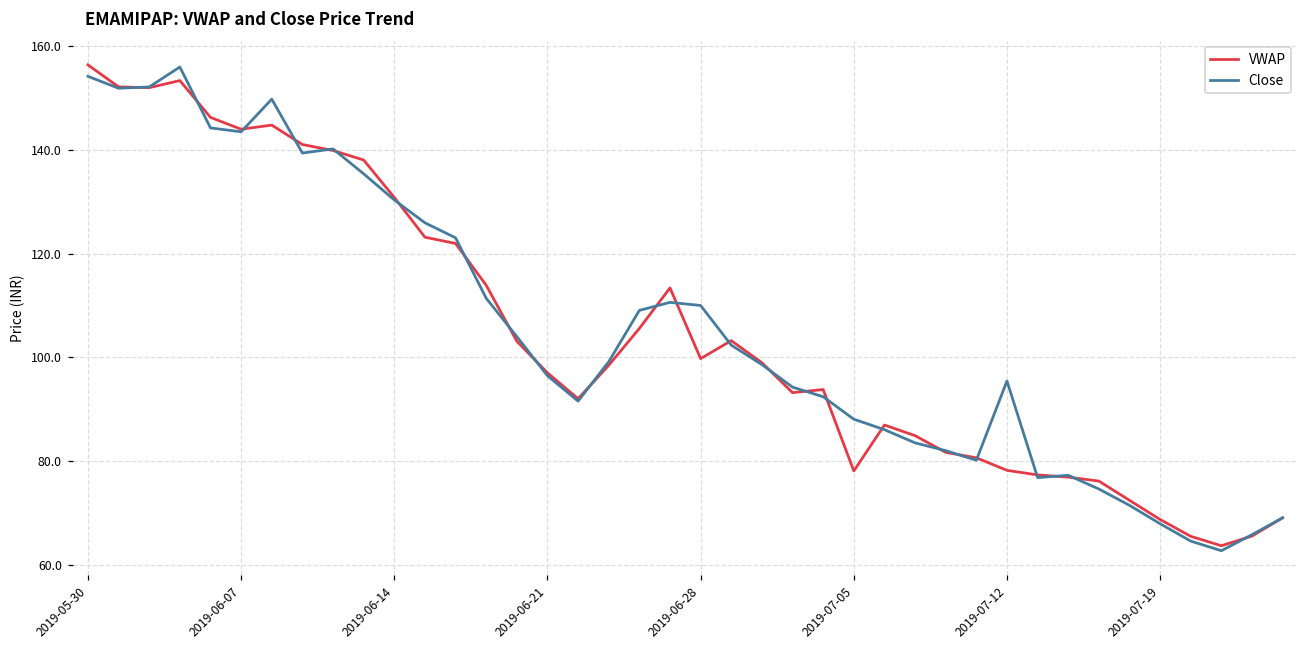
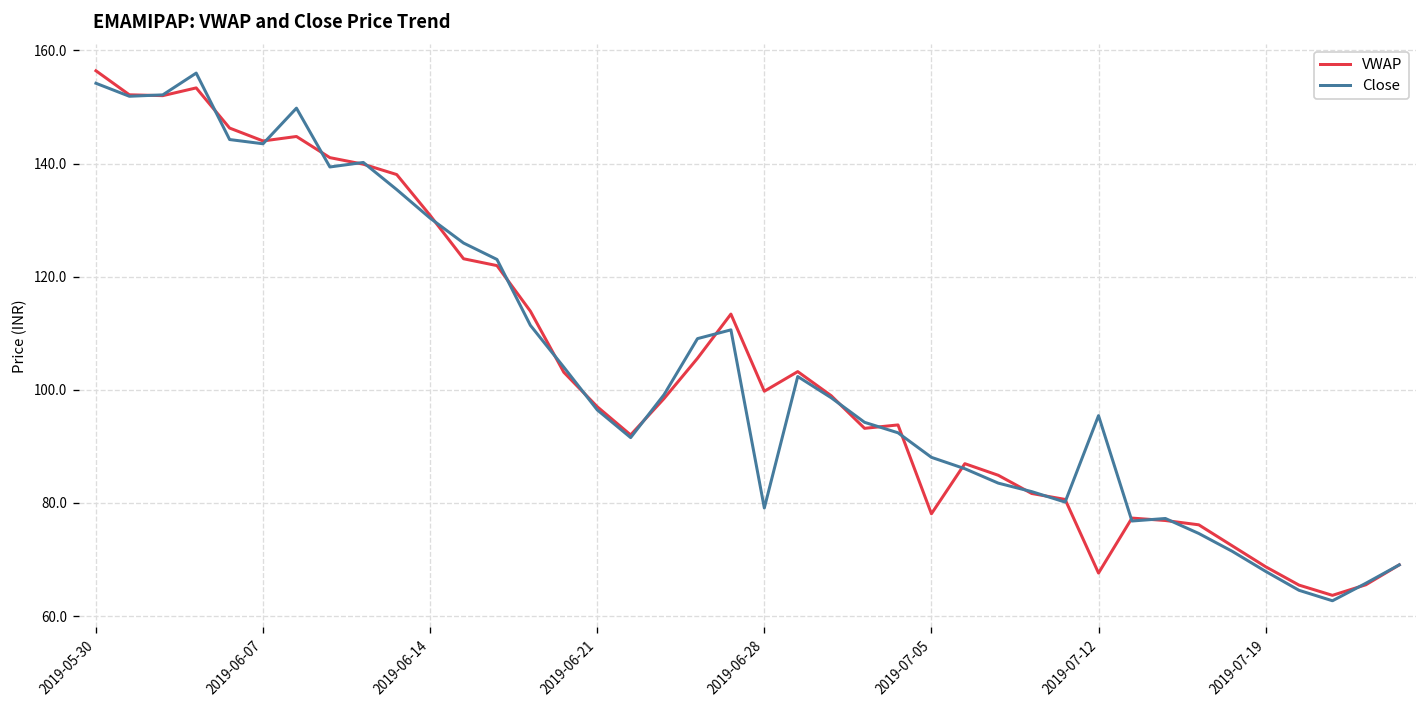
  {
    "VWAP": {
      "2019-05-30": 156,
      "2019-06-21": 97,
      "2019-06-28": 100,
      "2019-07-05": 78,
-     "2019-07-12": 78,
+     "2019-07-12": 68,
      "2019-07-19": 69
    },
    "Close": {
      "2019-05-30": 154,
      "2019-06-21": 96,
-     "2019-06-28": 110,
+     "2019-06-28": 79,
      "2019-07-05": 88,
      "2019-07-12": 95,
      "2019-07-19": 68
    }
  }
